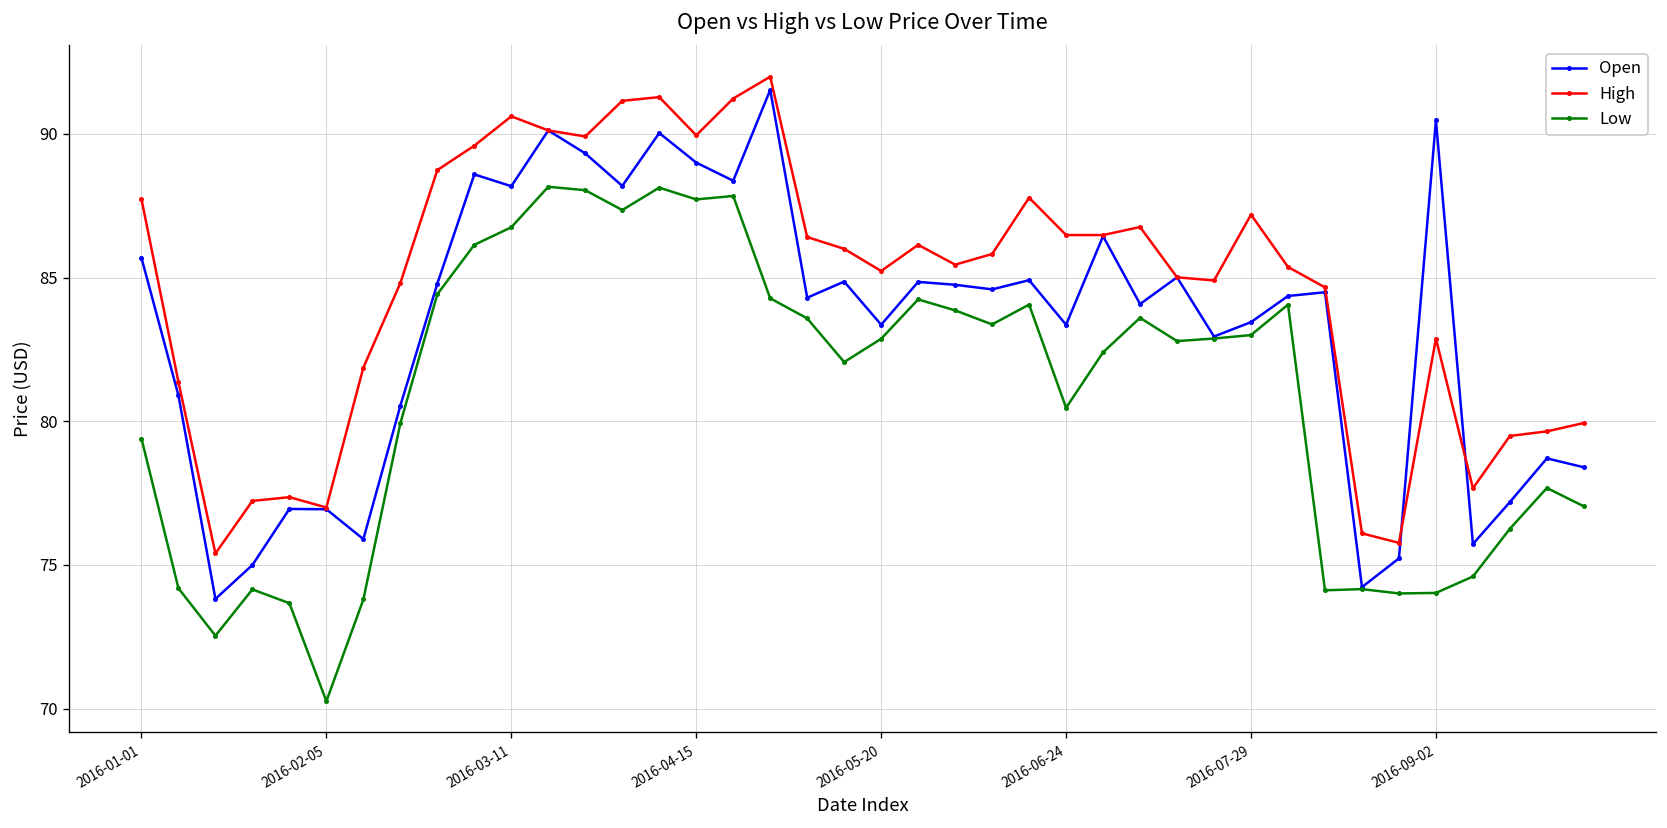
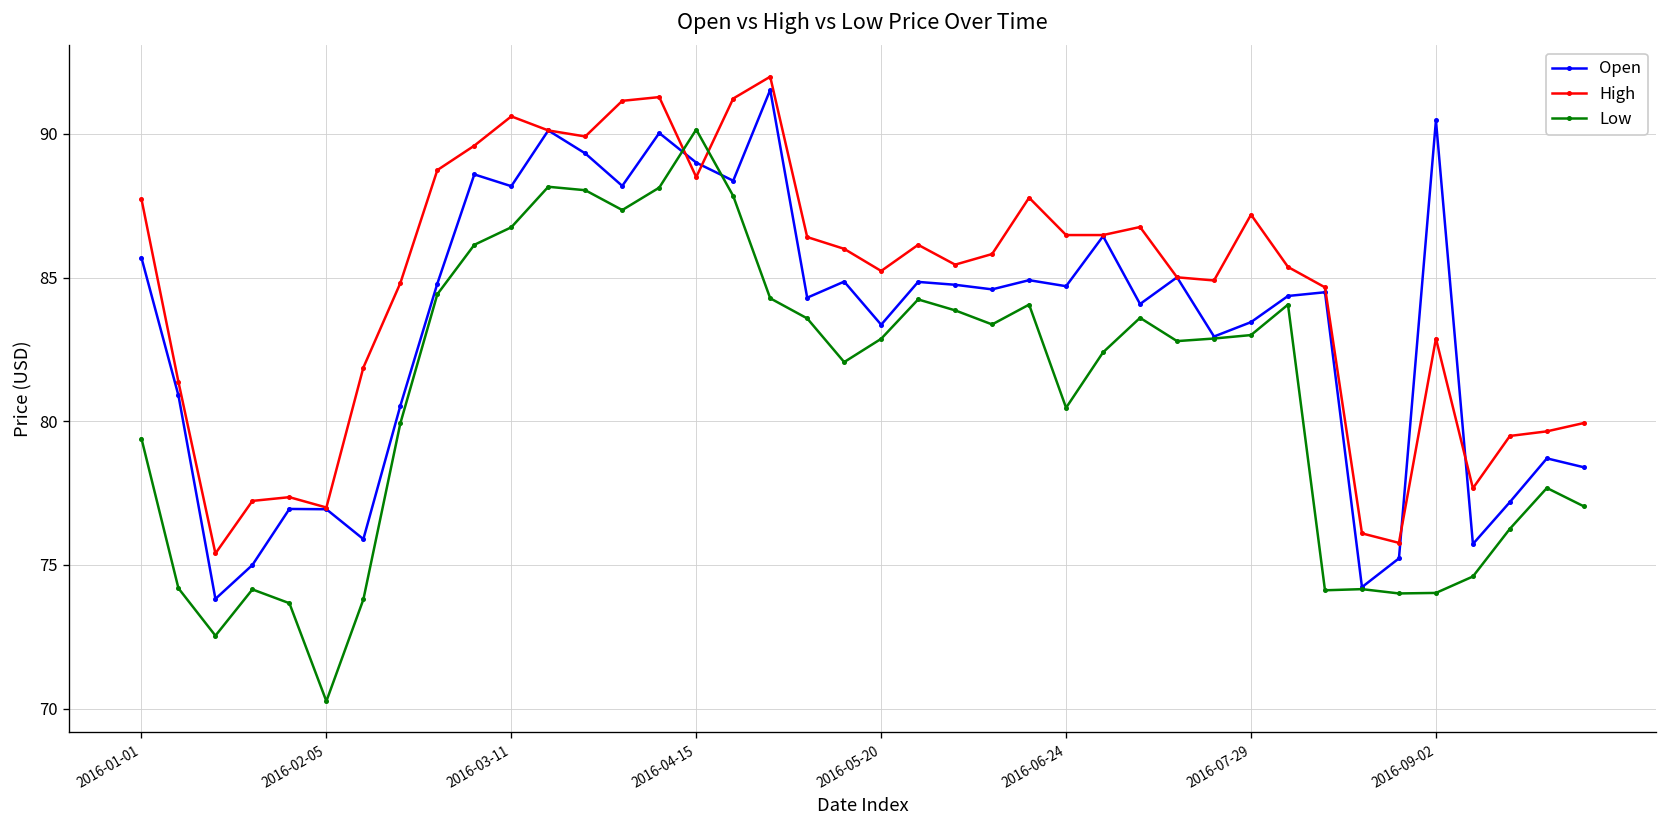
  {
    "Open": {
      "2016-01-01": 85.7,
      "2016-03-11": 88.2,
      "2016-04-15": 89.0,
      "2016-05-20": 83.4,
-     "2016-06-24": 83.4,
+     "2016-06-24": 84.7,
      "2016-07-29": 83.4,
      "2016-09-02": 90.5
    },
    "High": {
      "2016-01-01": 87.7,
      "2016-03-11": 90.6,
-     "2016-04-15": 89.9,
+     "2016-04-15": 88.5,
      "2016-05-20": 85.2,
      "2016-06-24": 86.5,
      "2016-07-29": 87.2,
      "2016-09-02": 82.9
    },
    "Low": {
      "2016-01-01": 79.4,
      "2016-02-05": 70.3,
      "2016-03-11": 86.8,
-     "2016-04-15": 87.7,
+     "2016-04-15": 90.2,
      "2016-05-20": 82.9,
      "2016-06-24": 80.5,
      "2016-07-29": 83.0,
      "2016-09-02": 74.0
    }
  }
